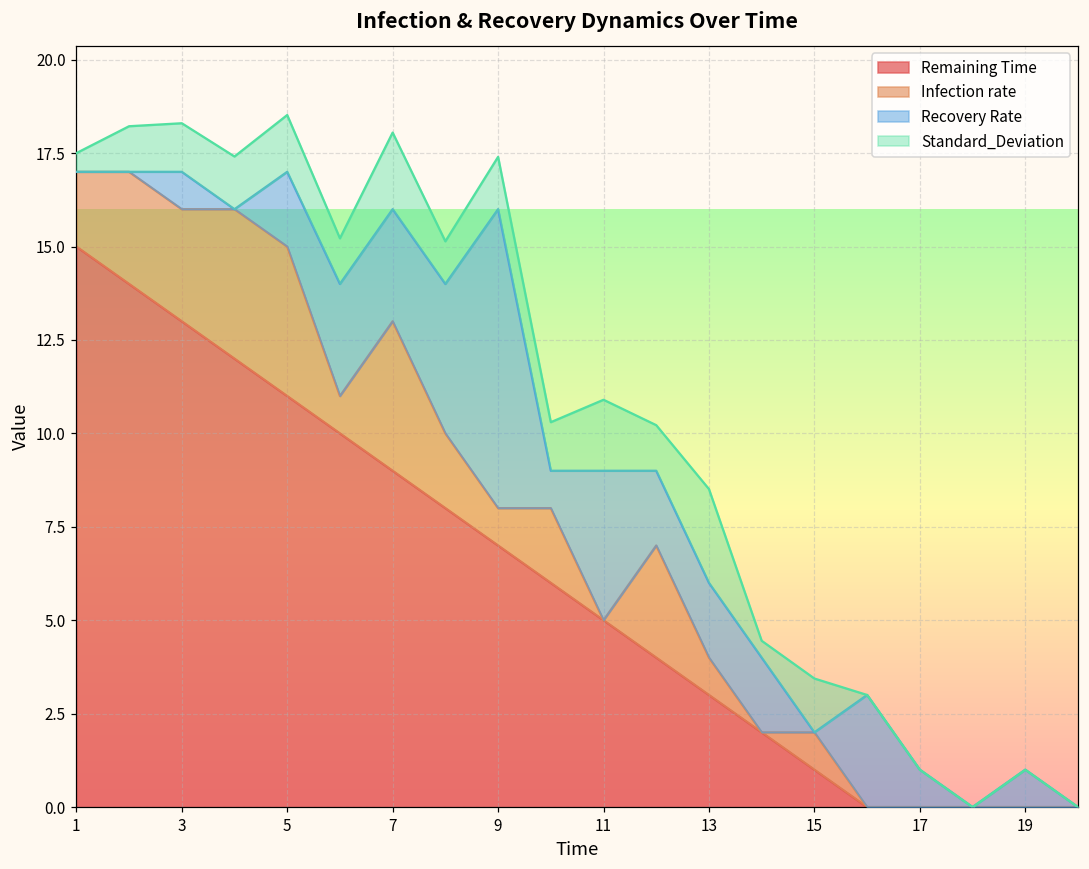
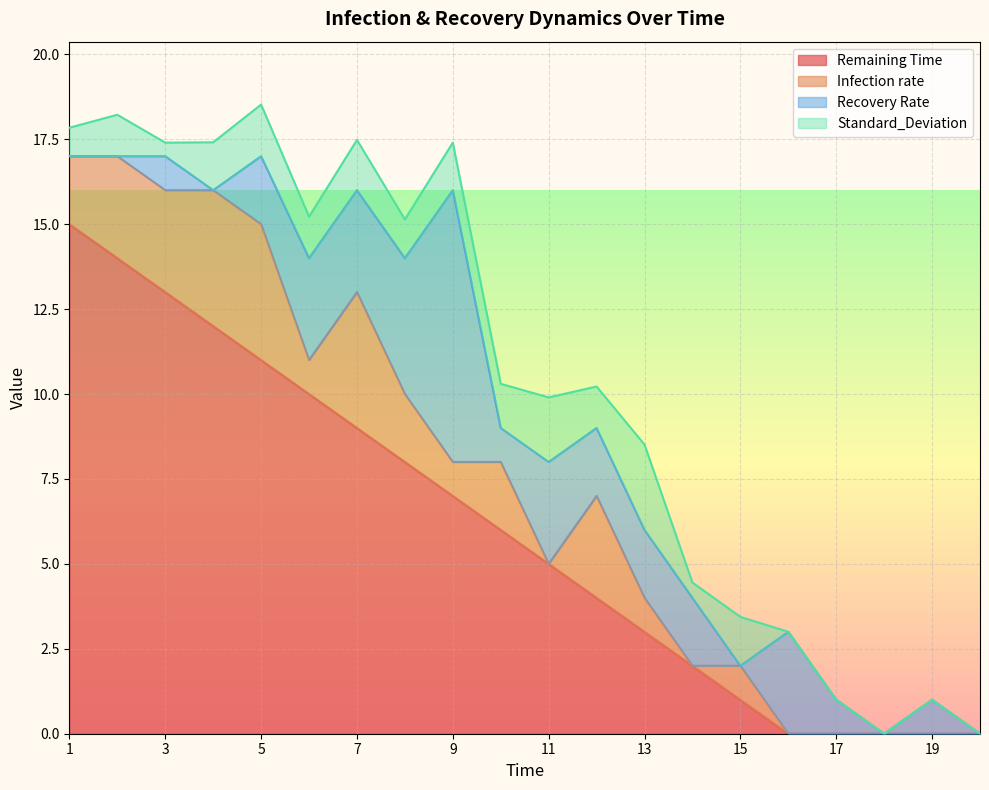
  {
    "Recovery Rate": {
      "3": 17,
      "5": 17,
      "7": 16,
      "9": 16,
-     "11": 4,
+     "11": 3,
      "13": 6
    },
    "Standard_Deviation": {
-     "1": 0.5,
-     "3": 1.3,
+     "1": 0.8,
+     "3": 0.4,
      "5": 1.5,
-     "7": 2.1,
+     "7": 1.5,
      "9": 1.4,
      "11": 1.9,
      "13": 2.5,
      "15": 1.4
    }
  }
